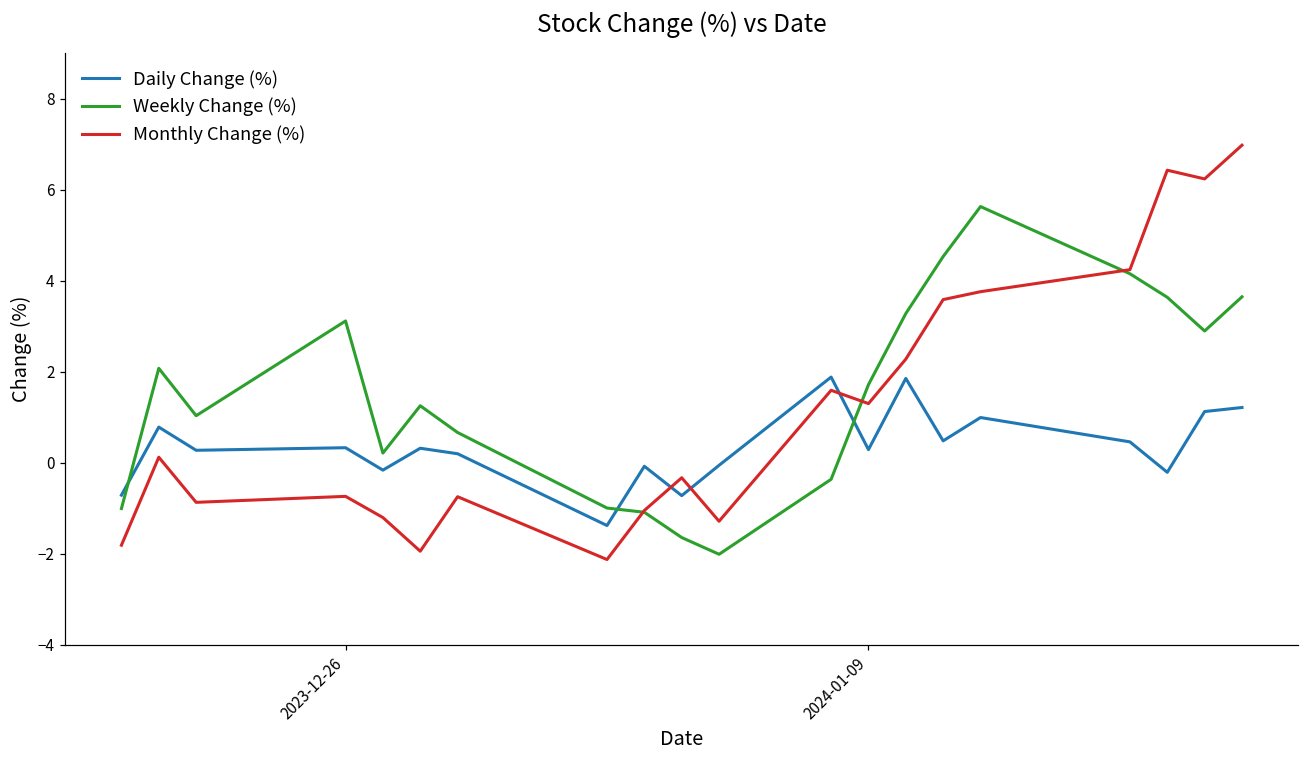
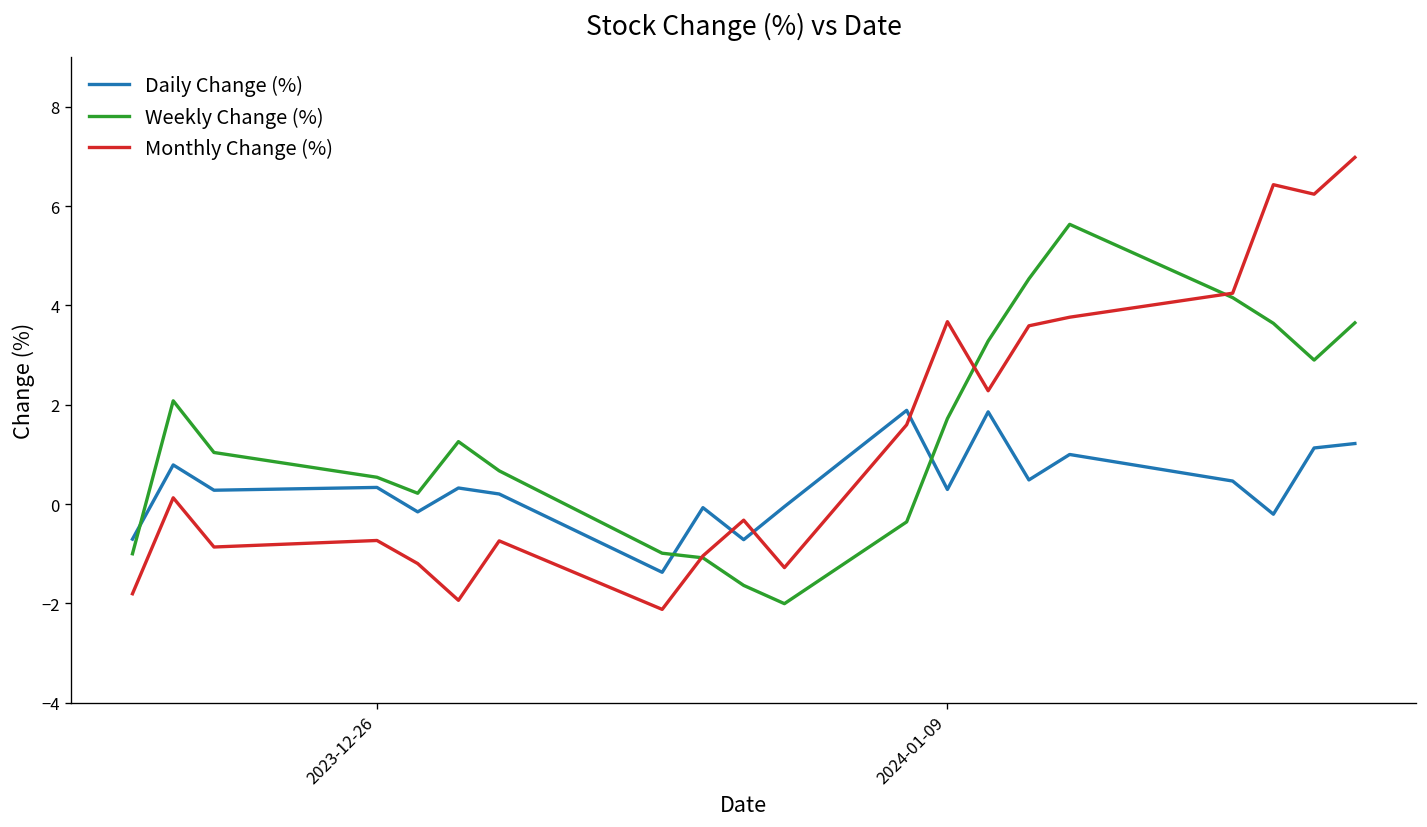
  {
    "Daily Change (%)": {
      "2023-12-26": 0.3,
      "2024-01-09": 0.3
    },
    "Weekly Change (%)": {
-     "2023-12-26": 3.1,
+     "2023-12-26": 0.5,
      "2024-01-09": 1.7
    },
    "Monthly Change (%)": {
      "2023-12-26": -0.7,
-     "2024-01-09": 1.3
+     "2024-01-09": 3.7
    }
  }
